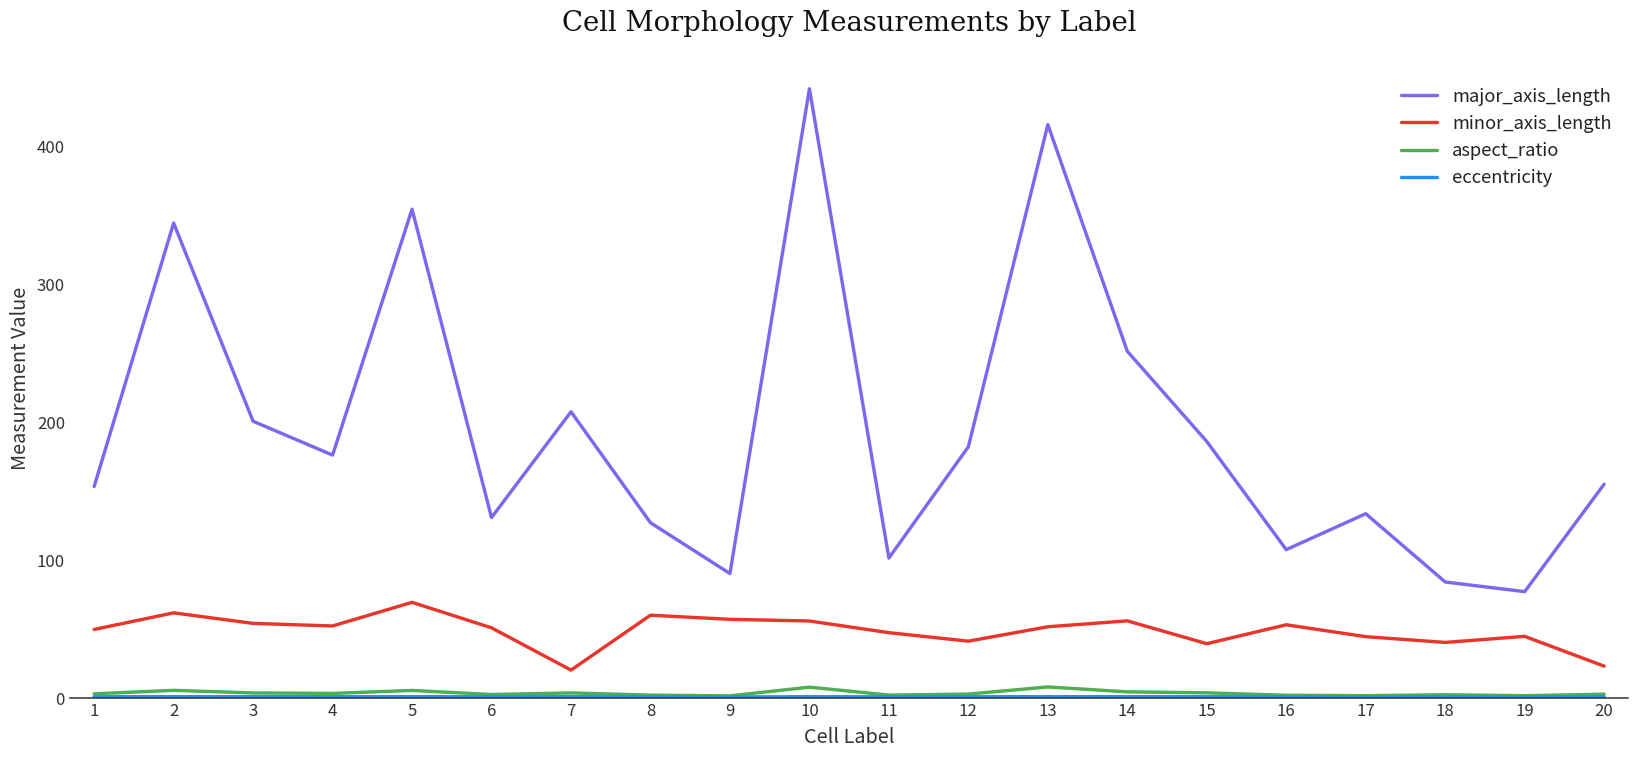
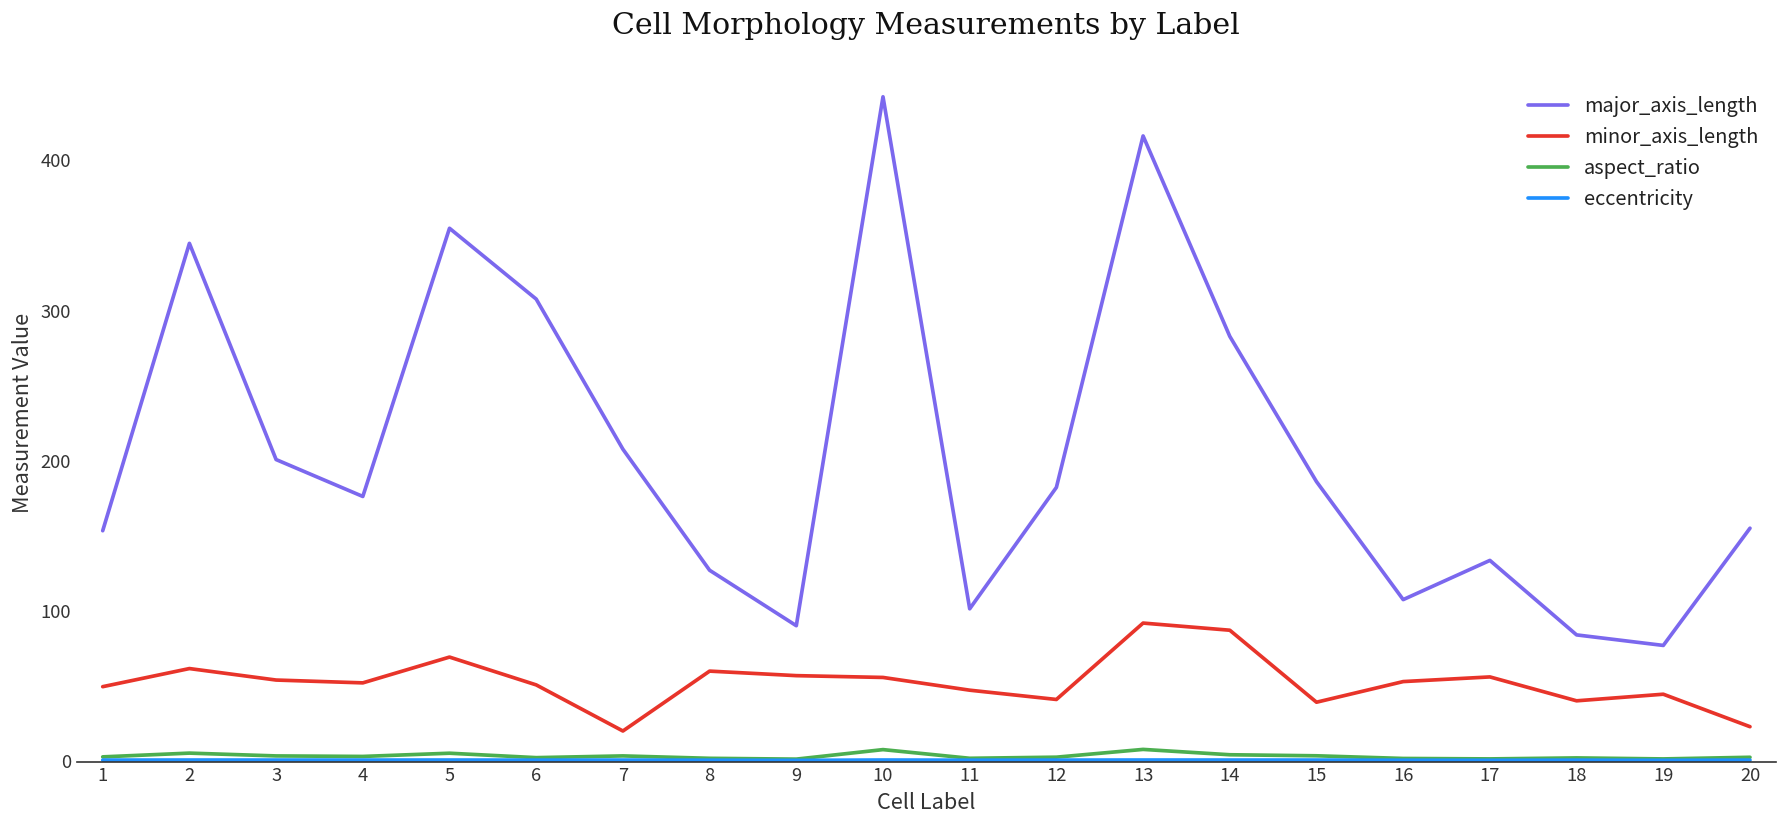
  {
    "major_axis_length": {
      "1": 154,
      "2": 345,
      "3": 201,
      "4": 176,
      "5": 355,
-     "6": 131,
+     "6": 308,
      "7": 208,
      "8": 127,
      "9": 90,
      "10": 442,
      "11": 102,
      "12": 182,
      "13": 416,
-     "14": 252,
+     "14": 283,
      "15": 186,
      "16": 108,
      "17": 134,
      "18": 84,
      "19": 77,
      "20": 155
    },
    "minor_axis_length": {
      "1": 50,
      "2": 62,
      "3": 54,
      "4": 52,
      "5": 69,
      "6": 51,
      "7": 20,
      "8": 60,
      "9": 57,
      "10": 56,
      "11": 47,
      "12": 41,
-     "13": 52,
-     "14": 56,
+     "13": 92,
+     "14": 87,
      "15": 39,
      "16": 53,
-     "17": 45,
+     "17": 56,
      "18": 40,
      "19": 45,
      "20": 23
    },
    "aspect_ratio": {
      "1": 3,
      "2": 6,
      "3": 4,
      "4": 3,
      "5": 6,
      "7": 4,
      "10": 8,
      "13": 8,
      "14": 4,
      "15": 4
    },
    "eccentricity": {
      "1": 1,
      "2": 1,
      "3": 1,
      "4": 1,
      "5": 1,
      "7": 1,
      "10": 1,
      "13": 1,
      "14": 1,
      "15": 1
    }
  }
